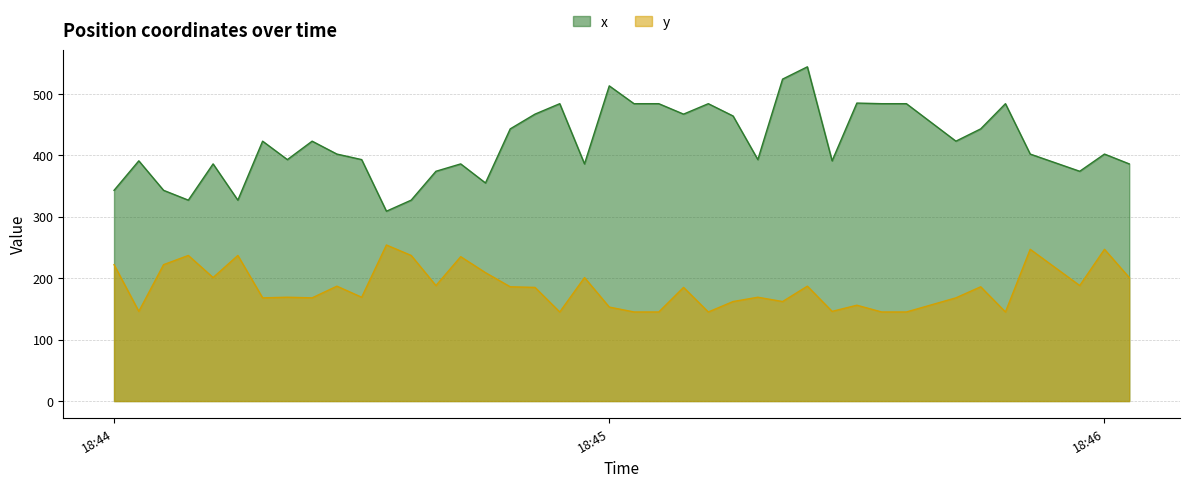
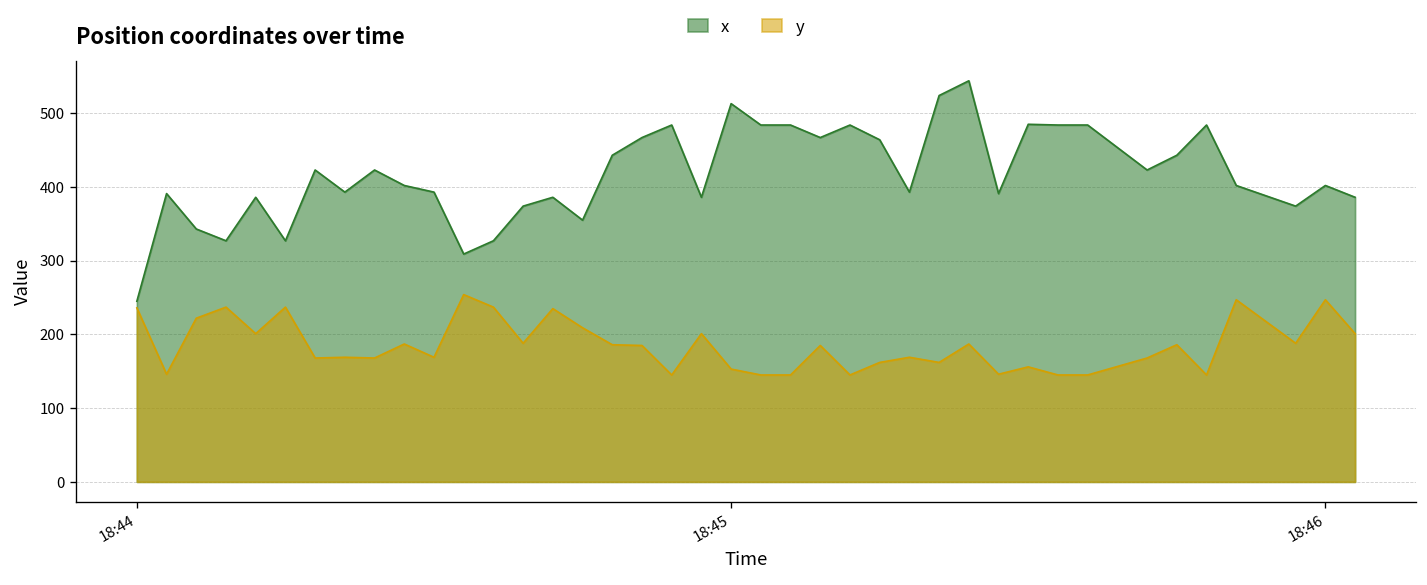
  {
    "x": {
-     "18:44": 340,
+     "18:44": 250,
      "18:45": 510,
      "18:46": 400
    },
    "y": {
-     "18:44": 220,
+     "18:44": 240,
      "18:45": 150,
      "18:46": 250
    }
  }
